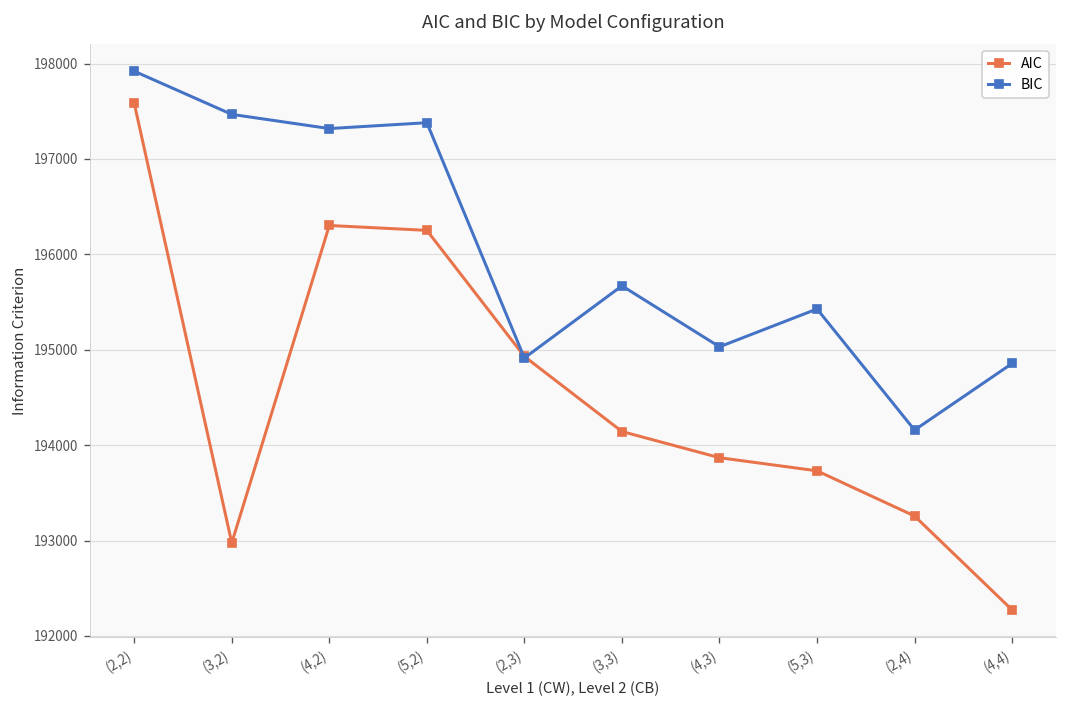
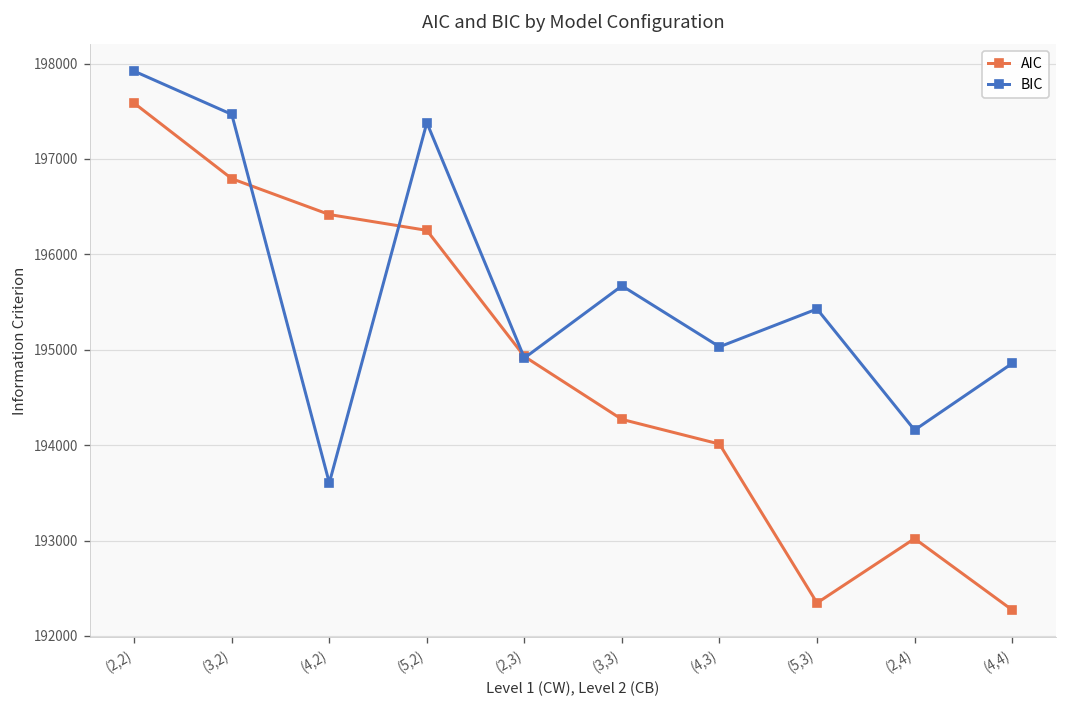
  {
    "AIC": {
      "(2,2)": 197600,
-     "(3,2)": 193000,
-     "(4,2)": 196300,
+     "(3,2)": 196800,
+     "(4,2)": 196400,
      "(5,2)": 196300,
-     "(3,3)": 194100,
-     "(4,3)": 193900,
-     "(5,3)": 193700,
-     "(2,4)": 193300,
+     "(3,3)": 194300,
+     "(4,3)": 194000,
+     "(5,3)": 192300,
+     "(2,4)": 193000,
      "(4,4)": 192300
    },
    "BIC": {
      "(2,2)": 197900,
      "(3,2)": 197500,
-     "(4,2)": 197300,
+     "(4,2)": 193600,
      "(5,2)": 197400,
      "(3,3)": 195700,
      "(4,3)": 195000,
      "(5,3)": 195400,
      "(2,4)": 194200,
      "(4,4)": 194900
    }
  }
